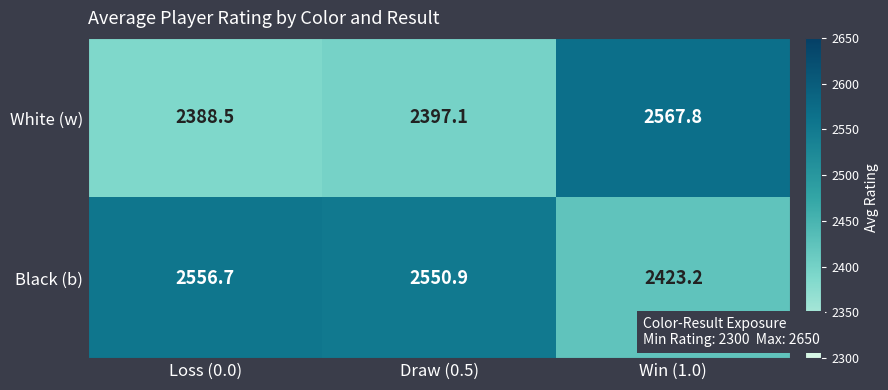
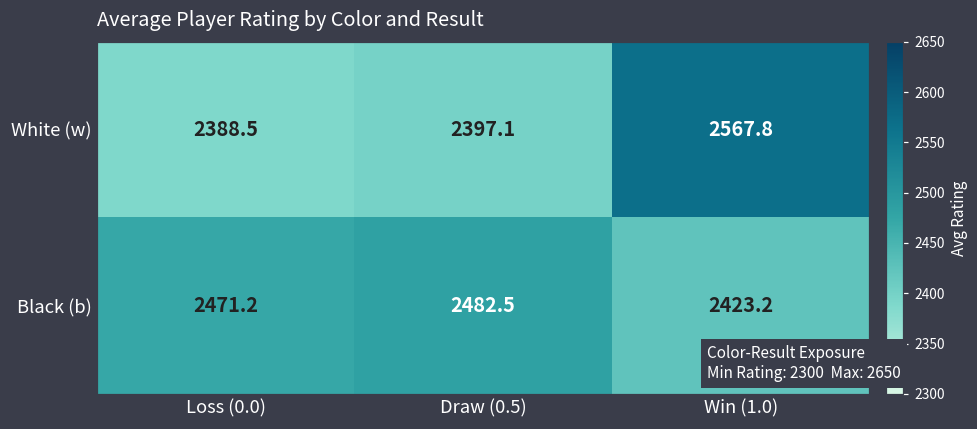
  {
    "White (w)": {
      "Loss (0.0)": 2388.5,
      "Draw (0.5)": 2397.1,
      "Win (1.0)": 2567.8
    },
    "Black (b)": {
-     "Loss (0.0)": 2556.7,
-     "Draw (0.5)": 2550.9,
+     "Loss (0.0)": 2471.2,
+     "Draw (0.5)": 2482.5,
      "Win (1.0)": 2423.2
    }
  }
